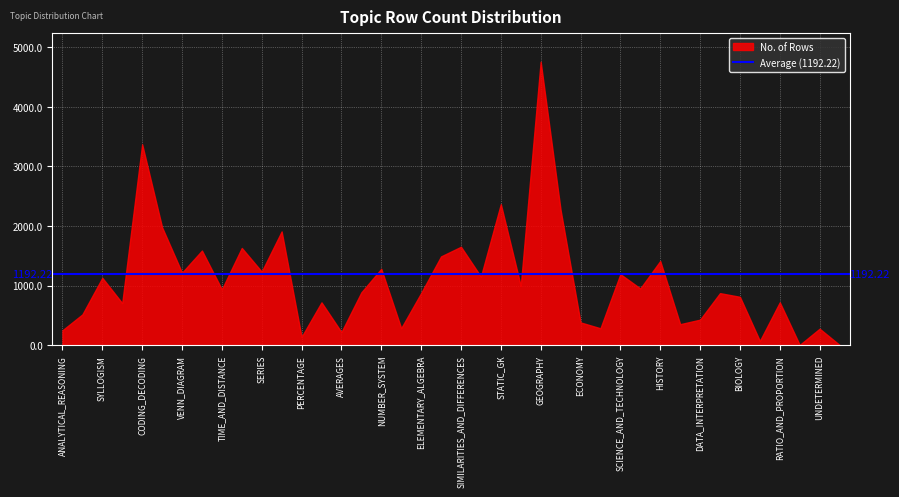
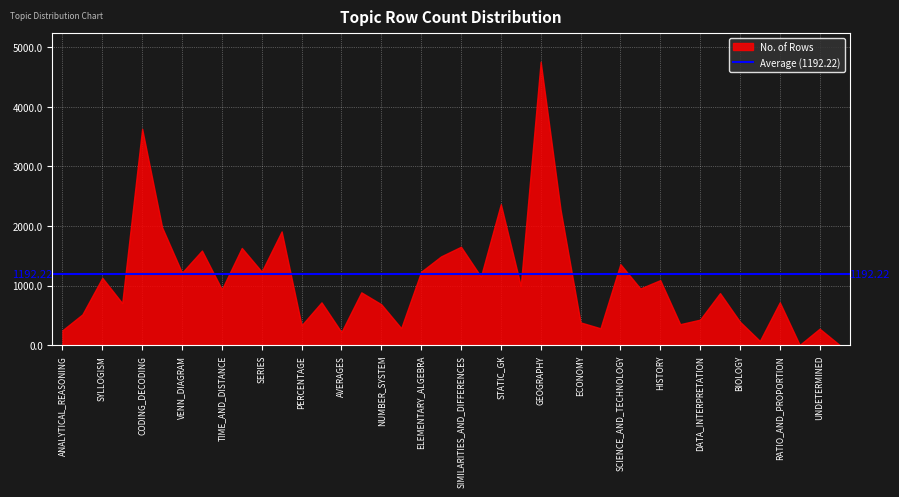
  {
    "ANALYTICAL_REASONING": 300,
    "SYLLOGISM": 1100,
-   "CODING_DECODING": 3400,
+   "CODING_DECODING": 3600,
    "VENN_DIAGRAM": 1200,
    "TIME_AND_DISTANCE": 900,
    "SERIES": 1200,
-   "PERCENTAGE": 100,
+   "PERCENTAGE": 300,
    "AVERAGES": 200,
-   "NUMBER_SYSTEM": 1300,
-   "ELEMENTARY_ALGEBRA": 900,
+   "NUMBER_SYSTEM": 700,
+   "ELEMENTARY_ALGEBRA": 1200,
    "SIMILARITIES_AND_DIFFERENCES": 1700,
    "STATIC_GK": 2400,
    "GEOGRAPHY": 4800,
    "ECONOMY": 400,
-   "SCIENCE_AND_TECHNOLOGY": 1200,
-   "HISTORY": 1400,
+   "SCIENCE_AND_TECHNOLOGY": 1400,
+   "HISTORY": 1100,
    "DATA_INTERPRETATION": 400,
-   "BIOLOGY": 800,
+   "BIOLOGY": 400,
    "RATIO_AND_PROPORTION": 700,
    "UNDETERMINED": 300
  }
